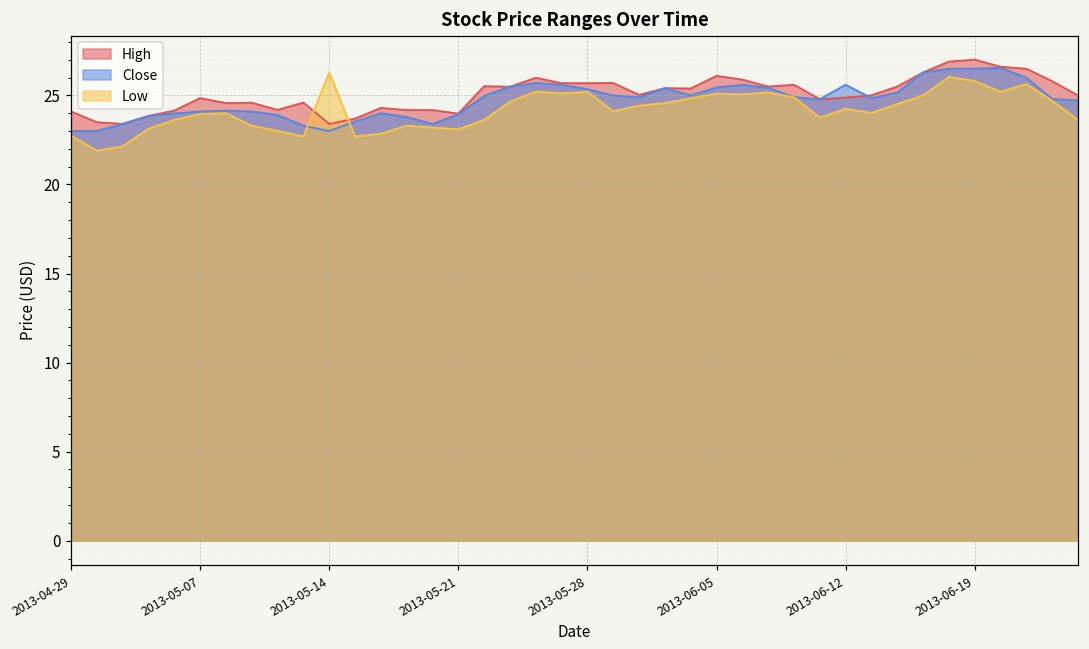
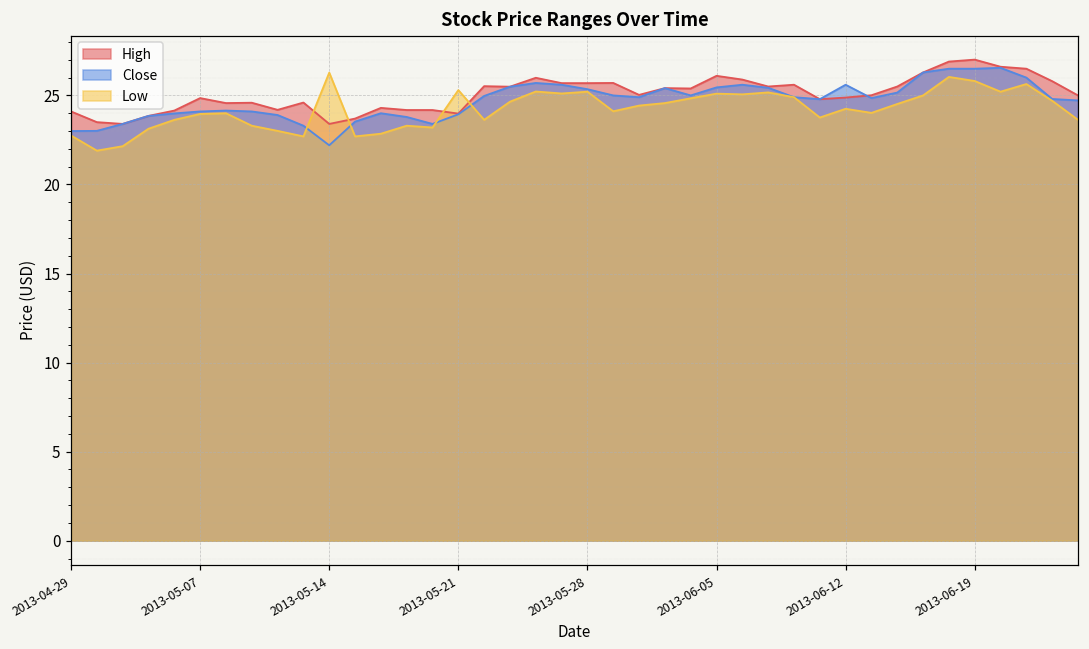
  {
    "High": {
      "2013-04-29": 24.1,
      "2013-05-07": 24.9,
      "2013-05-14": 23.4,
      "2013-05-28": 25.7,
      "2013-06-05": 26.1,
      "2013-06-12": 24.9,
      "2013-06-19": 27.0
    },
    "Close": {
      "2013-04-29": 23.0,
-     "2013-05-14": 23.0,
+     "2013-05-14": 22.2,
      "2013-06-05": 25.5,
      "2013-06-12": 25.6,
      "2013-06-19": 26.5
    },
    "Low": {
      "2013-04-29": 22.8,
      "2013-05-14": 26.3,
-     "2013-05-21": 23.1,
+     "2013-05-21": 25.3,
      "2013-06-05": 25.1,
      "2013-06-12": 24.3,
      "2013-06-19": 25.8
    }
  }
